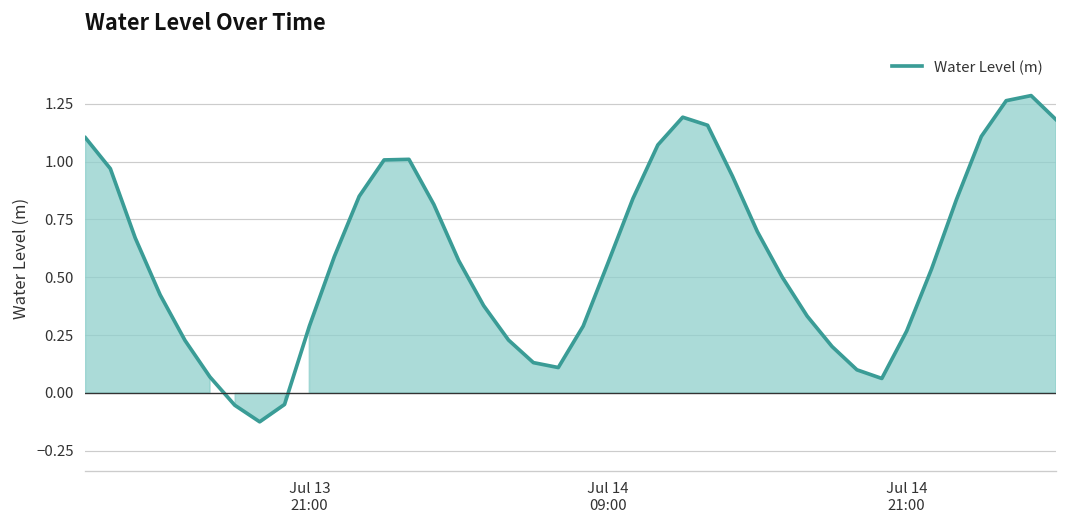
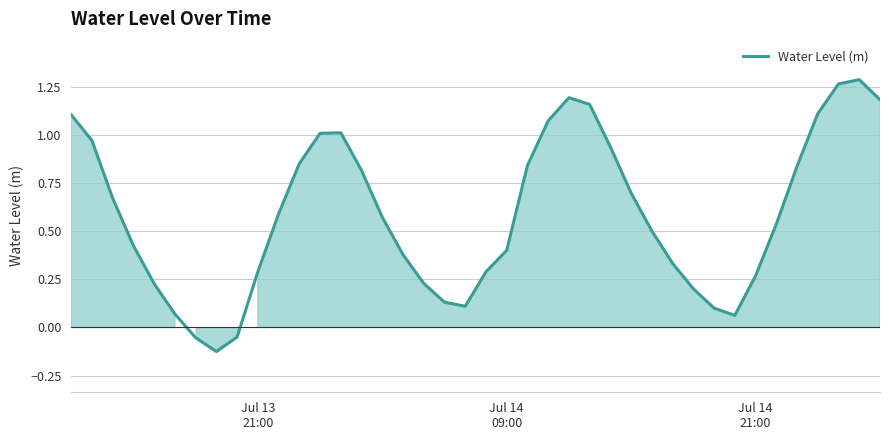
  {
    "Water Level (m)": {
      "Jul 13 21:00": 0.29,
-     "Jul 14 09:00": 0.56,
+     "Jul 14 09:00": 0.40,
      "Jul 14 21:00": 0.27
    }
  }
